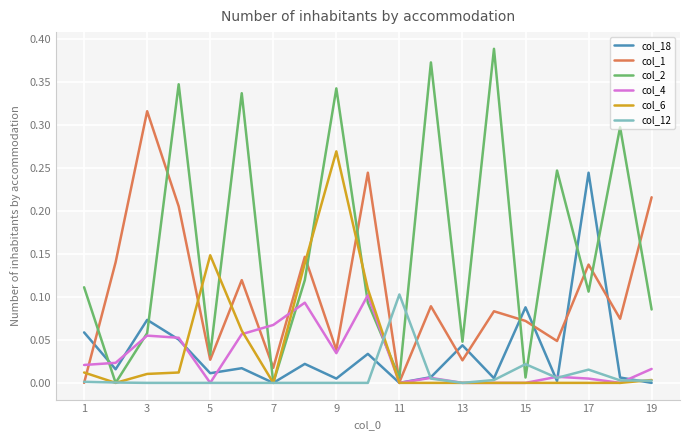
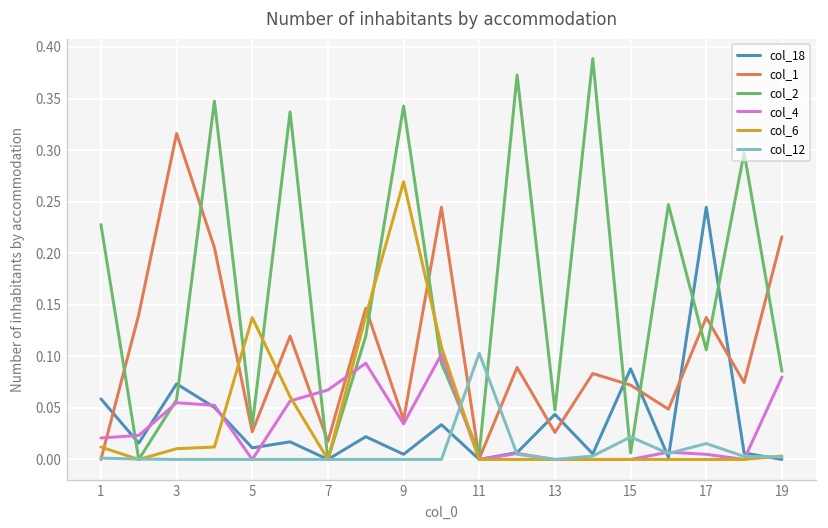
  {
    "col_18": {
      "1": 0.06,
      "3": 0.07,
      "5": 0.01,
      "9": 0.01,
      "13": 0.04,
      "15": 0.09,
      "17": 0.24
    },
    "col_1": {
      "3": 0.32,
      "5": 0.03,
      "7": 0.02,
      "9": 0.04,
      "13": 0.03,
      "15": 0.07,
      "17": 0.14,
      "19": 0.22
    },
    "col_2": {
-     "1": 0.11,
+     "1": 0.23,
      "5": 0.03,
      "9": 0.34,
      "11": 0.01,
      "13": 0.05,
      "15": 0.01,
      "17": 0.11,
      "19": 0.09
    },
    "col_4": {
      "1": 0.02,
      "7": 0.07,
      "9": 0.03,
      "17": 0.01,
-     "19": 0.02
+     "19": 0.08
    },
    "col_6": {
      "1": 0.01,
      "3": 0.01,
-     "5": 0.15,
+     "5": 0.14,
      "9": 0.27,
      "17": 0.00
    },
    "col_12": {
      "3": 0.00,
      "9": 0.00,
      "11": 0.10,
      "15": 0.02,
      "17": 0.02
    }
  }
